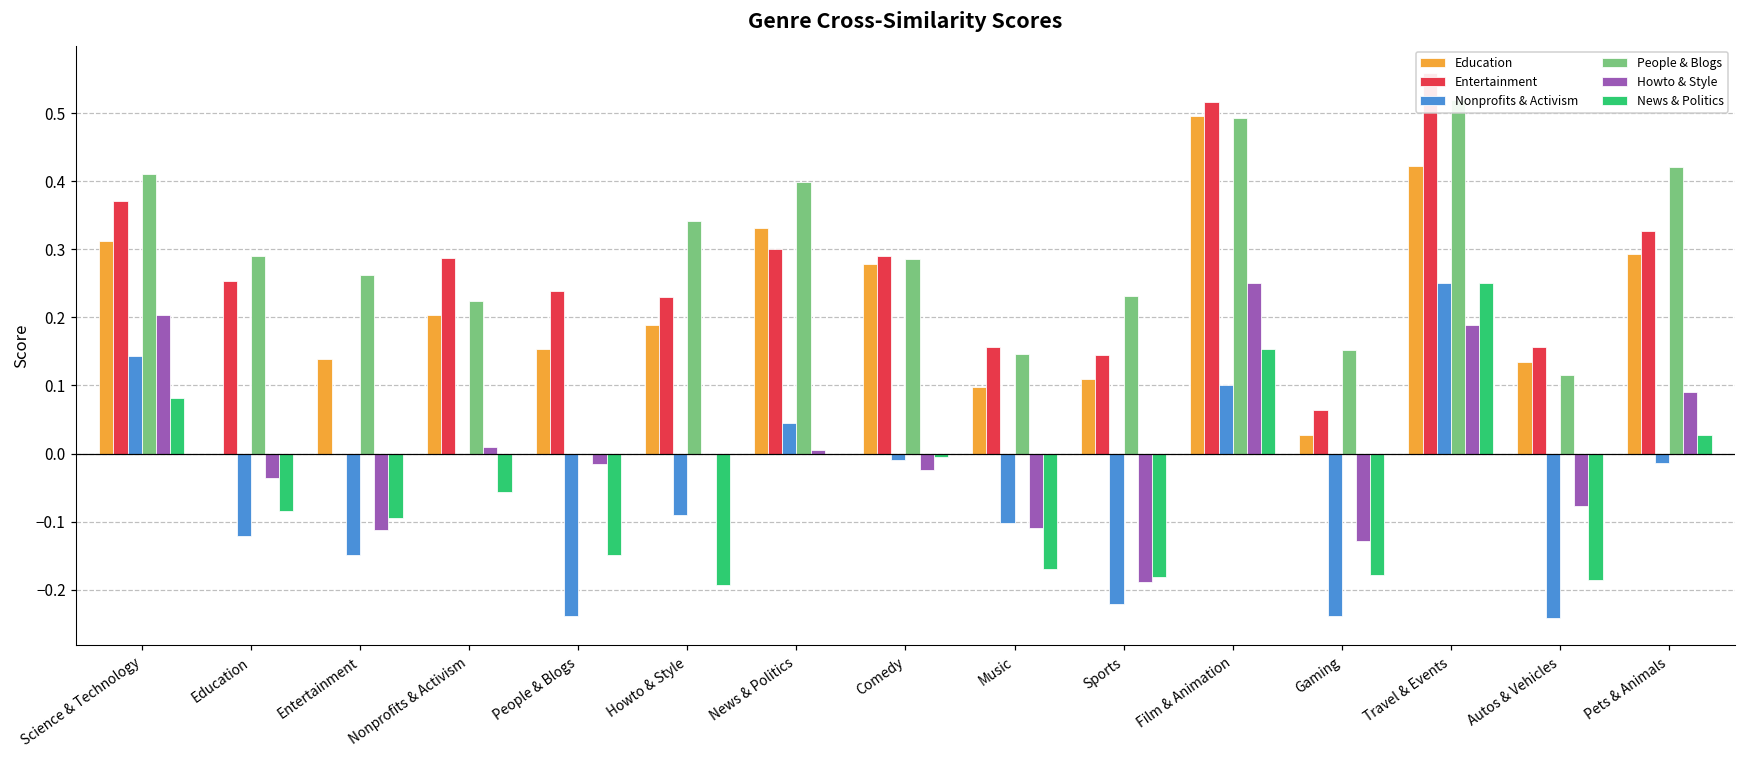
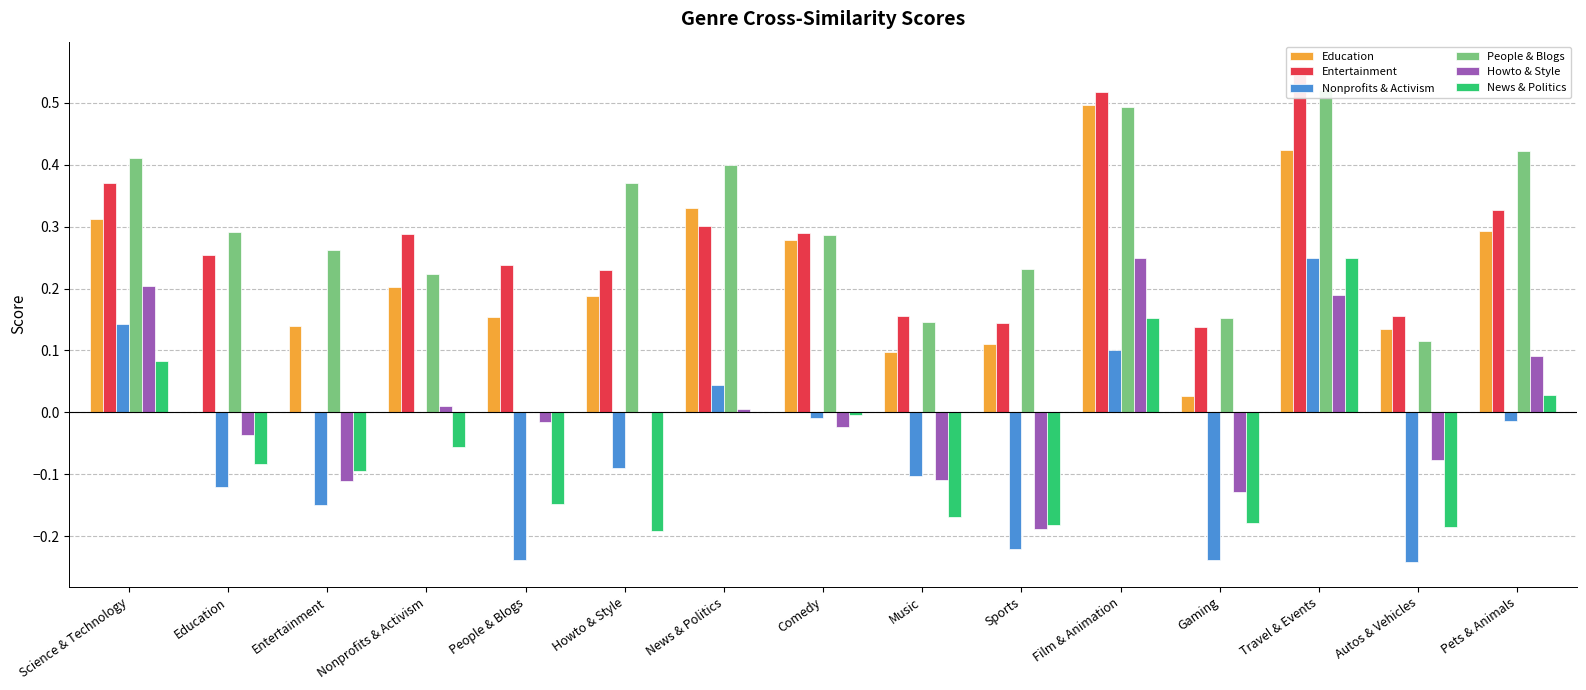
  {
    "Education": {
      "Science & Technology": 0.31,
      "Education": 0.00,
      "Entertainment": 0.14,
      "Nonprofits & Activism": 0.20,
      "People & Blogs": 0.15,
      "Howto & Style": 0.19,
      "News & Politics": 0.33,
      "Comedy": 0.28,
      "Music": 0.10,
      "Sports": 0.11,
      "Film & Animation": 0.50,
      "Gaming": 0.03,
      "Travel & Events": 0.42,
      "Autos & Vehicles": 0.14,
      "Pets & Animals": 0.29
    },
    "Entertainment": {
      "Science & Technology": 0.37,
      "Education": 0.25,
      "Entertainment": 0.00,
      "Nonprofits & Activism": 0.29,
      "People & Blogs": 0.24,
      "Howto & Style": 0.23,
      "News & Politics": 0.30,
      "Comedy": 0.29,
      "Music": 0.16,
      "Sports": 0.14,
      "Film & Animation": 0.52,
-     "Gaming": 0.06,
+     "Gaming": 0.14,
      "Autos & Vehicles": 0.16,
      "Pets & Animals": 0.33
    },
    "Nonprofits & Activism": {
      "Science & Technology": 0.14,
      "Education": -0.12,
      "Entertainment": -0.15,
      "Nonprofits & Activism": 0.00,
      "People & Blogs": -0.24,
      "Howto & Style": -0.09,
      "News & Politics": 0.04,
      "Comedy": -0.01,
      "Music": -0.10,
      "Sports": -0.22,
      "Film & Animation": 0.10,
      "Gaming": -0.24,
      "Travel & Events": 0.25,
      "Autos & Vehicles": -0.24,
      "Pets & Animals": -0.01
    },
    "People & Blogs": {
      "Science & Technology": 0.41,
      "Education": 0.29,
      "Entertainment": 0.26,
      "Nonprofits & Activism": 0.22,
      "People & Blogs": 0.00,
-     "Howto & Style": 0.34,
+     "Howto & Style": 0.37,
      "News & Politics": 0.40,
      "Comedy": 0.29,
      "Music": 0.15,
      "Sports": 0.23,
      "Film & Animation": 0.49,
      "Gaming": 0.15,
      "Autos & Vehicles": 0.11,
      "Pets & Animals": 0.42
    },
    "Howto & Style": {
      "Science & Technology": 0.20,
      "Education": -0.04,
      "Entertainment": -0.11,
      "Nonprofits & Activism": 0.01,
      "People & Blogs": -0.02,
      "Howto & Style": 0.00,
      "News & Politics": 0.01,
      "Comedy": -0.02,
      "Music": -0.11,
      "Sports": -0.19,
      "Film & Animation": 0.25,
      "Gaming": -0.13,
      "Travel & Events": 0.19,
      "Autos & Vehicles": -0.08,
      "Pets & Animals": 0.09
    },
    "News & Politics": {
      "Science & Technology": 0.08,
      "Education": -0.08,
      "Entertainment": -0.09,
      "Nonprofits & Activism": -0.06,
      "People & Blogs": -0.15,
      "Howto & Style": -0.19,
      "News & Politics": 0.00,
      "Comedy": 0.00,
      "Music": -0.17,
      "Sports": -0.18,
      "Film & Animation": 0.15,
      "Gaming": -0.18,
      "Travel & Events": 0.25,
      "Autos & Vehicles": -0.19,
      "Pets & Animals": 0.03
    }
  }
